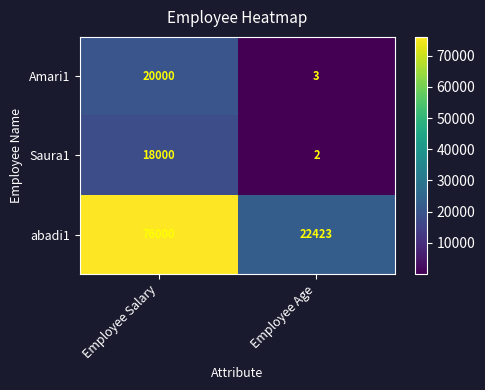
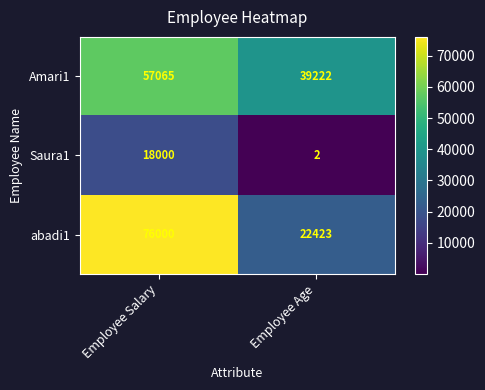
  {
    "Amari1": {
-     "Employee Salary": 20000,
-     "Employee Age": 3
+     "Employee Salary": 57065,
+     "Employee Age": 39222
    },
    "Saura1": {
      "Employee Salary": 18000,
      "Employee Age": 2
    },
    "abadi1": {
      "Employee Age": 22423
    }
  }
